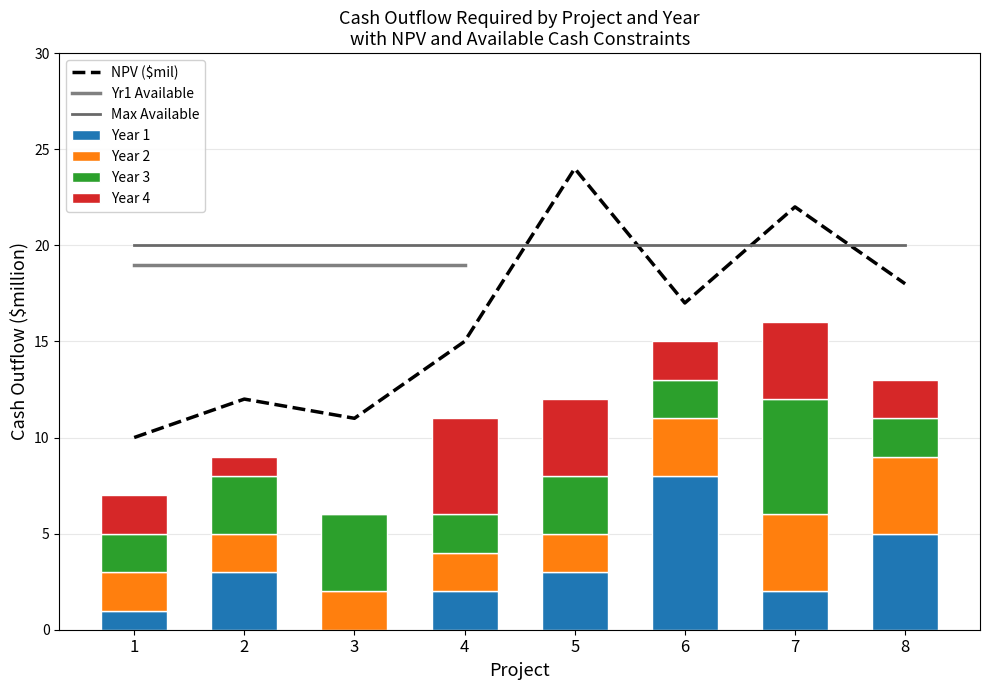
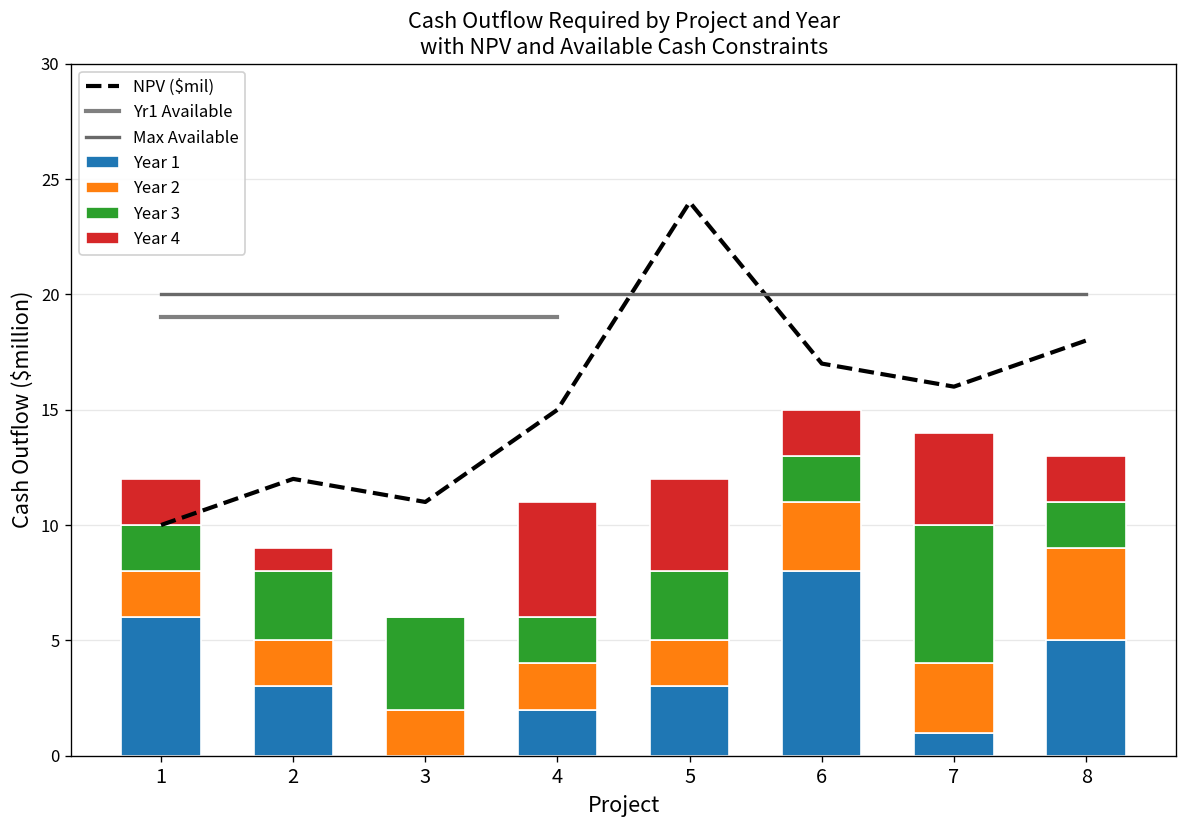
  {
    "Year 1": {
-     "1": 1,
+     "1": 6,
      "2": 3,
      "3": 0,
      "4": 2,
      "5": 3,
      "6": 8,
-     "7": 2,
+     "7": 1,
      "8": 5
    },
    "NPV ($mil)": {
      "1": 10,
      "2": 12,
      "3": 11,
      "4": 15,
      "5": 24,
      "6": 17,
-     "7": 22,
+     "7": 16,
      "8": 18
    },
    "Year 2": {
      "1": 2,
      "2": 2,
      "3": 2,
      "4": 2,
      "5": 2,
      "6": 3,
-     "7": 4,
+     "7": 3,
      "8": 4
    },
    "Year 3": {
      "1": 2,
      "2": 3,
      "3": 4,
      "4": 2,
      "5": 3,
      "6": 2,
      "7": 6,
      "8": 2
    },
    "Year 4": {
      "1": 2,
      "2": 1,
      "3": 0,
      "4": 5,
      "5": 4,
      "6": 2,
      "7": 4,
      "8": 2
    }
  }
